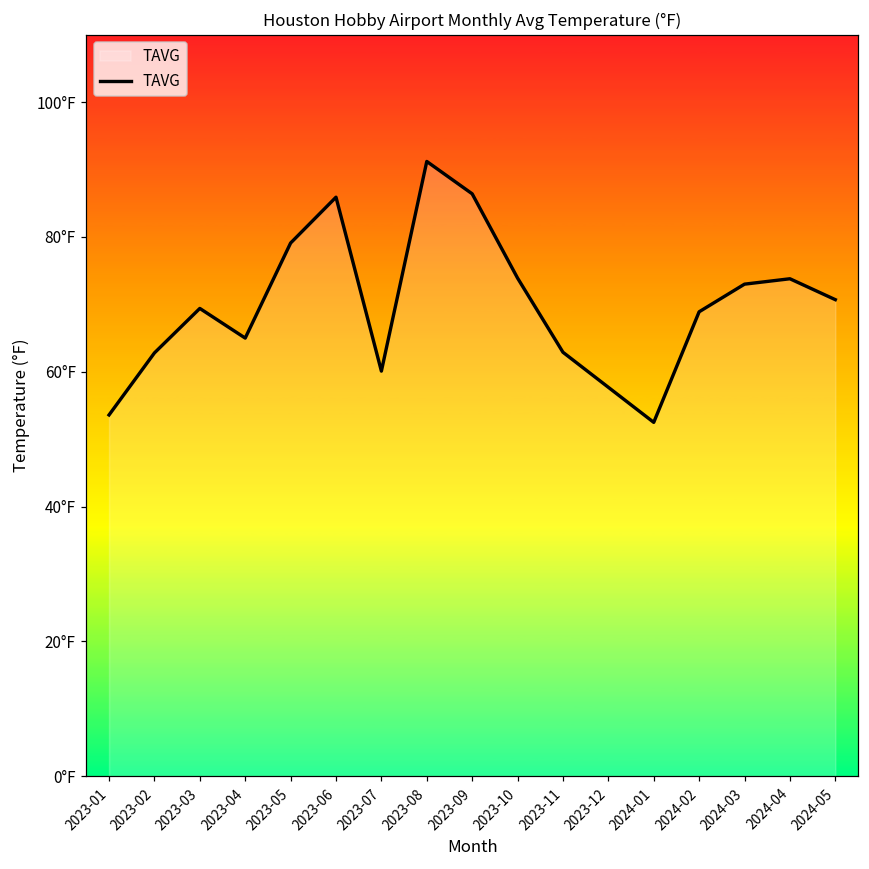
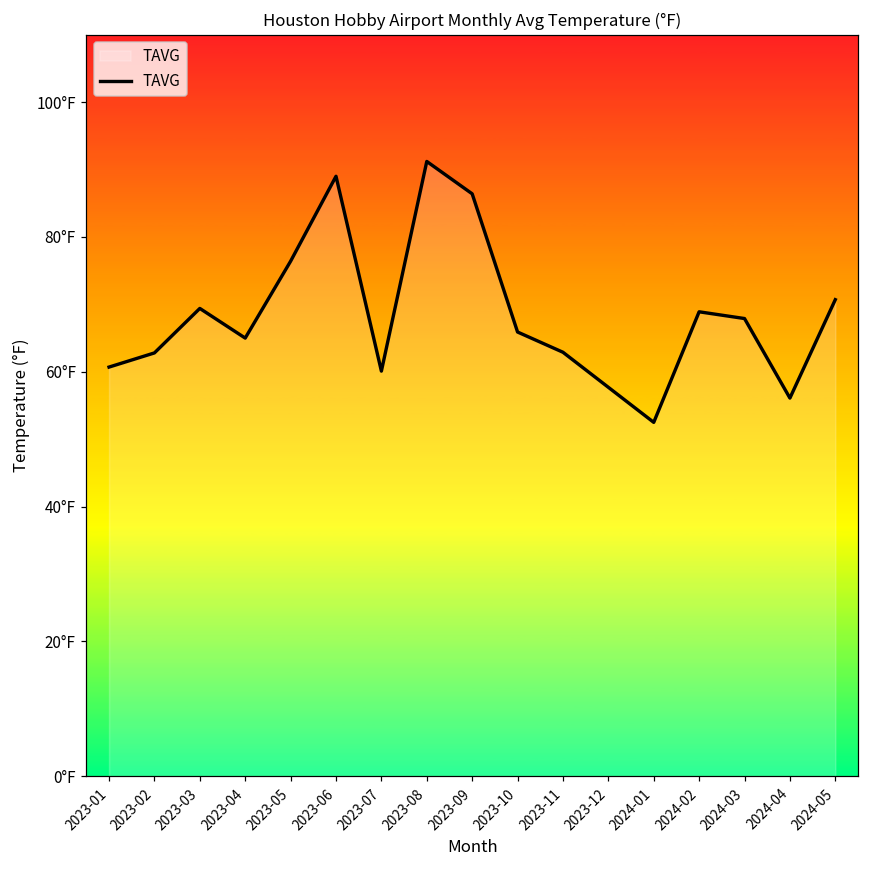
  {
-   "2023-01": "54°F",
+   "2023-01": "61°F",
    "2023-02": "63°F",
    "2023-03": "69°F",
    "2023-04": "65°F",
-   "2023-05": "79°F",
-   "2023-06": "86°F",
+   "2023-05": "76°F",
+   "2023-06": "89°F",
    "2023-07": "60°F",
    "2023-08": "91°F",
    "2023-09": "86°F",
-   "2023-10": "74°F",
+   "2023-10": "66°F",
    "2023-11": "63°F",
    "2023-12": "58°F",
    "2024-01": "53°F",
    "2024-02": "69°F",
-   "2024-03": "73°F",
-   "2024-04": "74°F",
+   "2024-03": "68°F",
+   "2024-04": "56°F",
    "2024-05": "71°F"
  }
